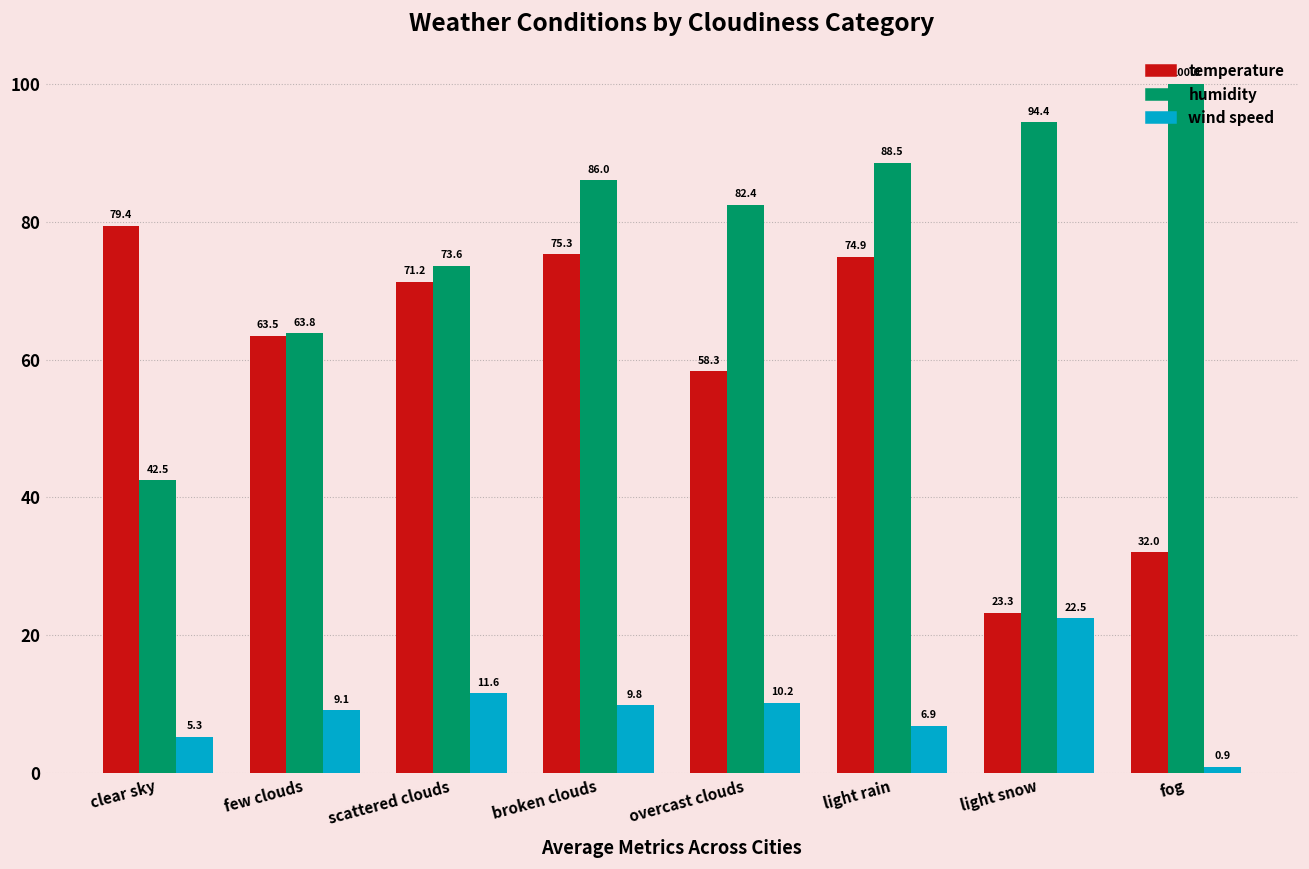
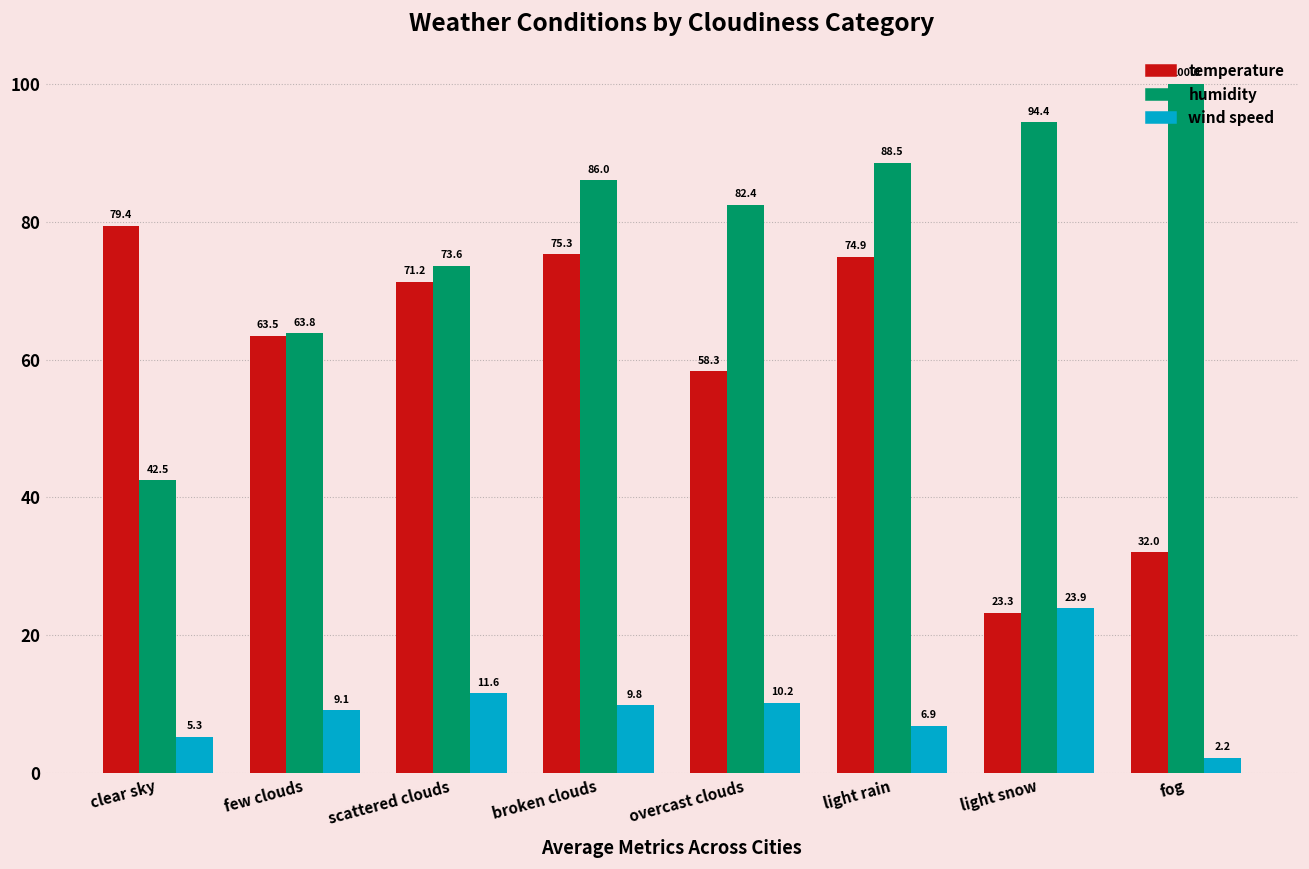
  {
    "temperature": {
      "clear sky": 79.4,
      "few clouds": 63.5,
      "scattered clouds": 71.2,
      "broken clouds": 75.3,
      "overcast clouds": 58.3,
      "light rain": 74.9,
      "light snow": 23.3,
      "fog": 32.0
    },
    "humidity": {
      "clear sky": 42.5,
      "few clouds": 63.8,
      "scattered clouds": 73.6,
      "broken clouds": 86.0,
      "overcast clouds": 82.4,
      "light rain": 88.5,
      "light snow": 94.4,
      "fog": 100.0
    },
    "wind speed": {
      "clear sky": 5.3,
      "few clouds": 9.1,
      "scattered clouds": 11.6,
      "broken clouds": 9.8,
      "overcast clouds": 10.2,
      "light rain": 6.9,
-     "light snow": 22.5,
-     "fog": 0.9
+     "light snow": 23.9,
+     "fog": 2.2
    }
  }
